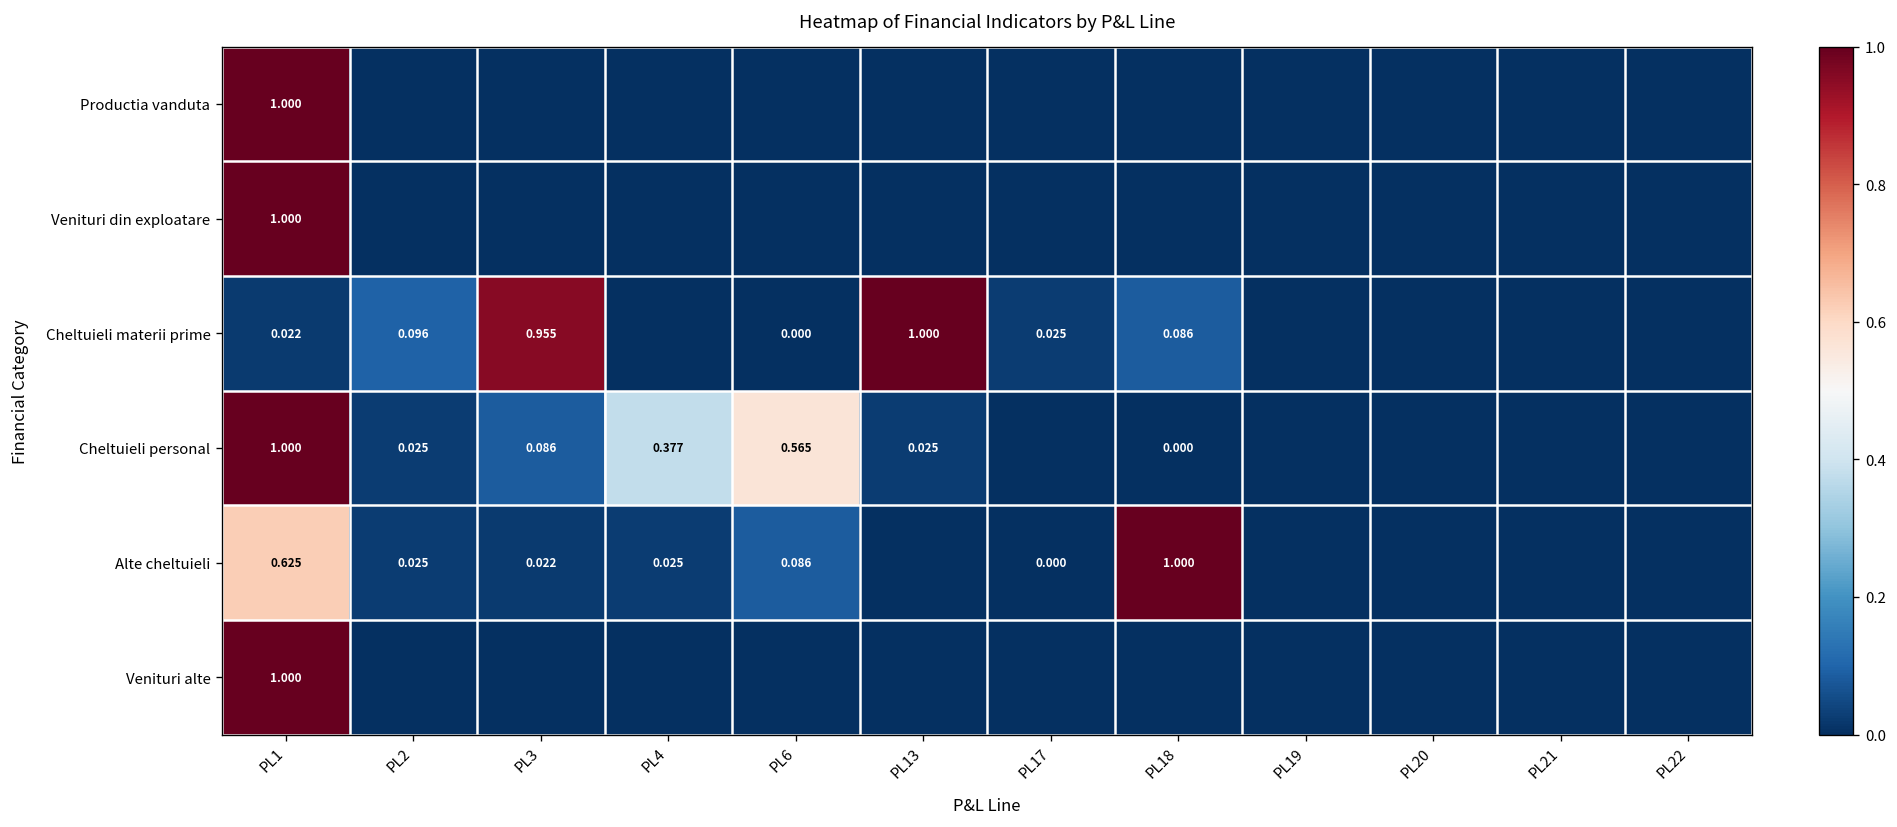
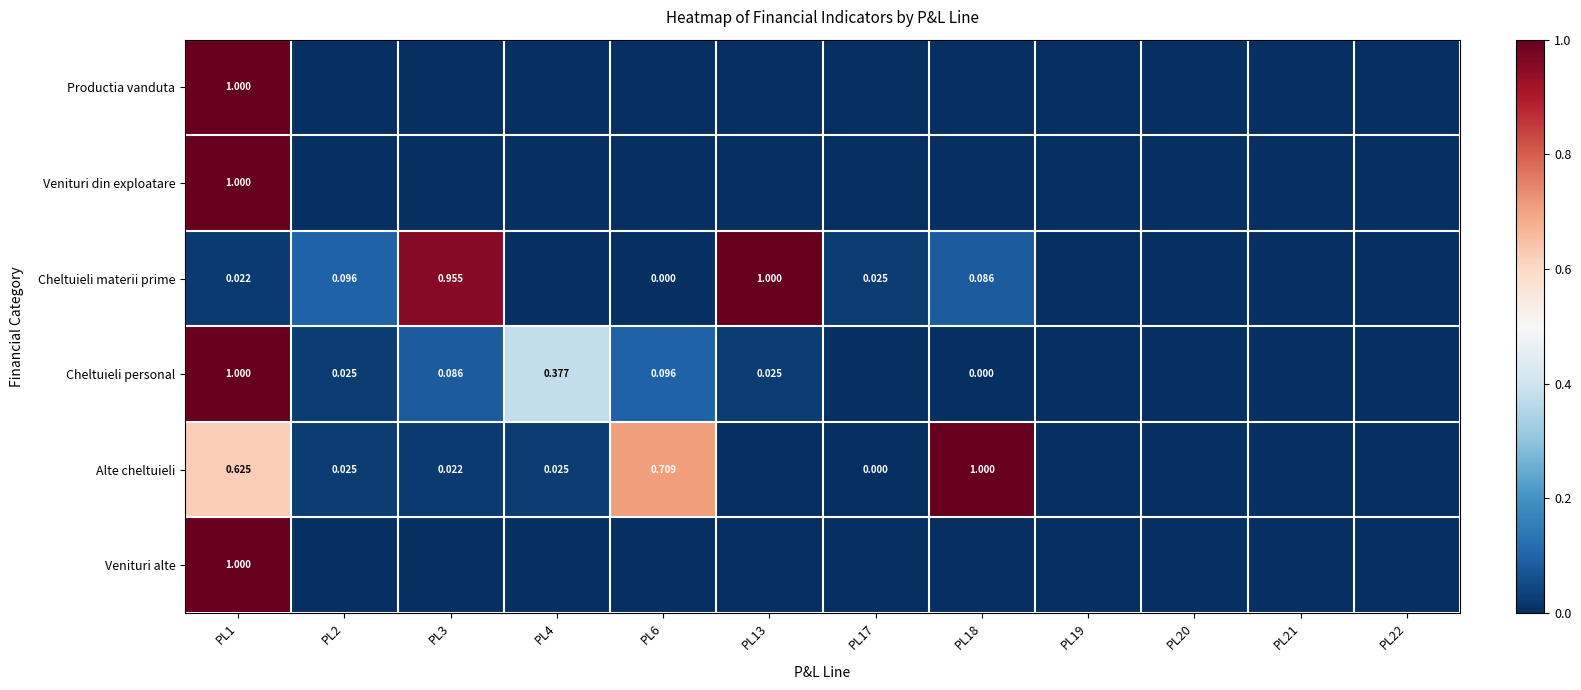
  {
    "Productia vanduta": {
      "PL1": 1.000
    },
    "Venituri din exploatare": {
      "PL1": 1.000
    },
    "Cheltuieli materii prime": {
      "PL1": 0.022,
      "PL2": 0.096,
      "PL3": 0.955,
      "PL6": 0.000,
      "PL13": 1.000,
      "PL17": 0.025,
      "PL18": 0.086
    },
    "Cheltuieli personal": {
      "PL1": 1.000,
      "PL2": 0.025,
      "PL3": 0.086,
      "PL4": 0.377,
-     "PL6": 0.565,
+     "PL6": 0.096,
      "PL13": 0.025,
      "PL18": 0.000
    },
    "Alte cheltuieli": {
      "PL1": 0.625,
      "PL2": 0.025,
      "PL3": 0.022,
      "PL4": 0.025,
-     "PL6": 0.086,
+     "PL6": 0.709,
      "PL17": 0.000,
      "PL18": 1.000
    },
    "Venituri alte": {
      "PL1": 1.000
    }
  }
